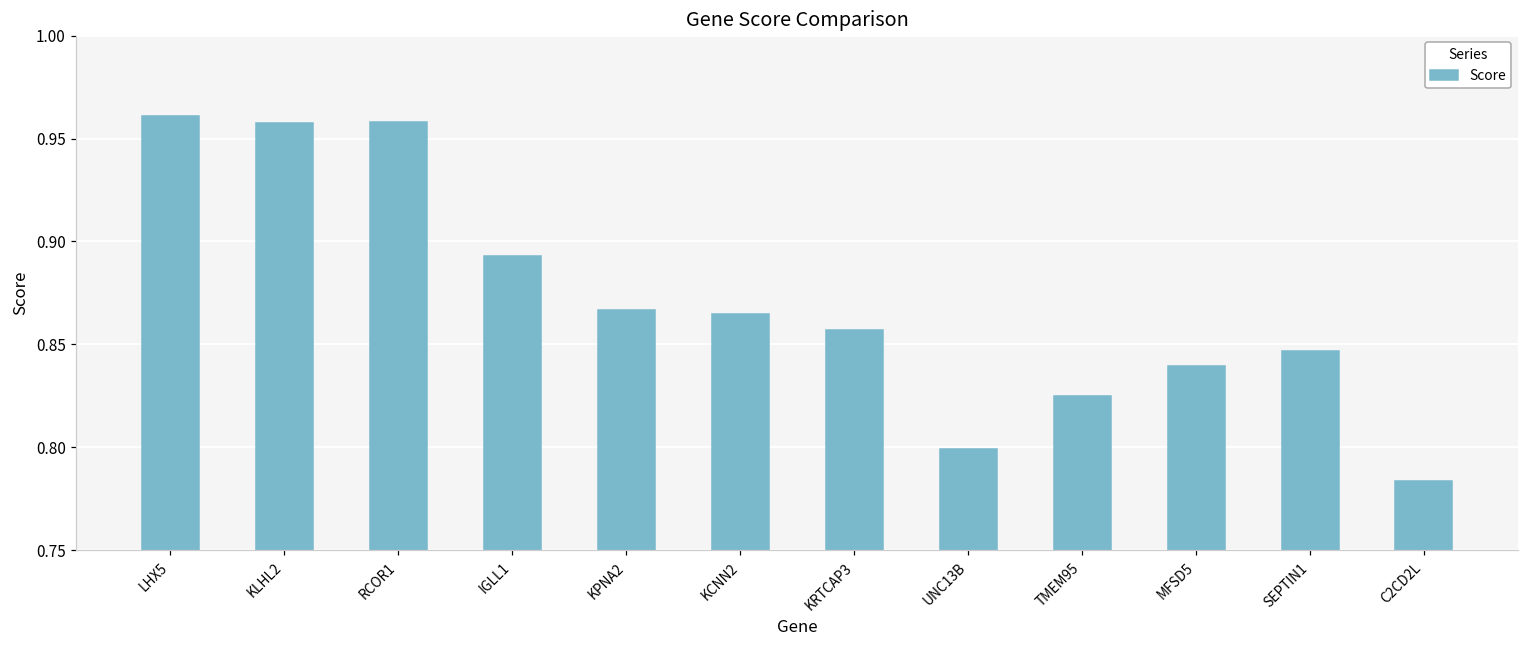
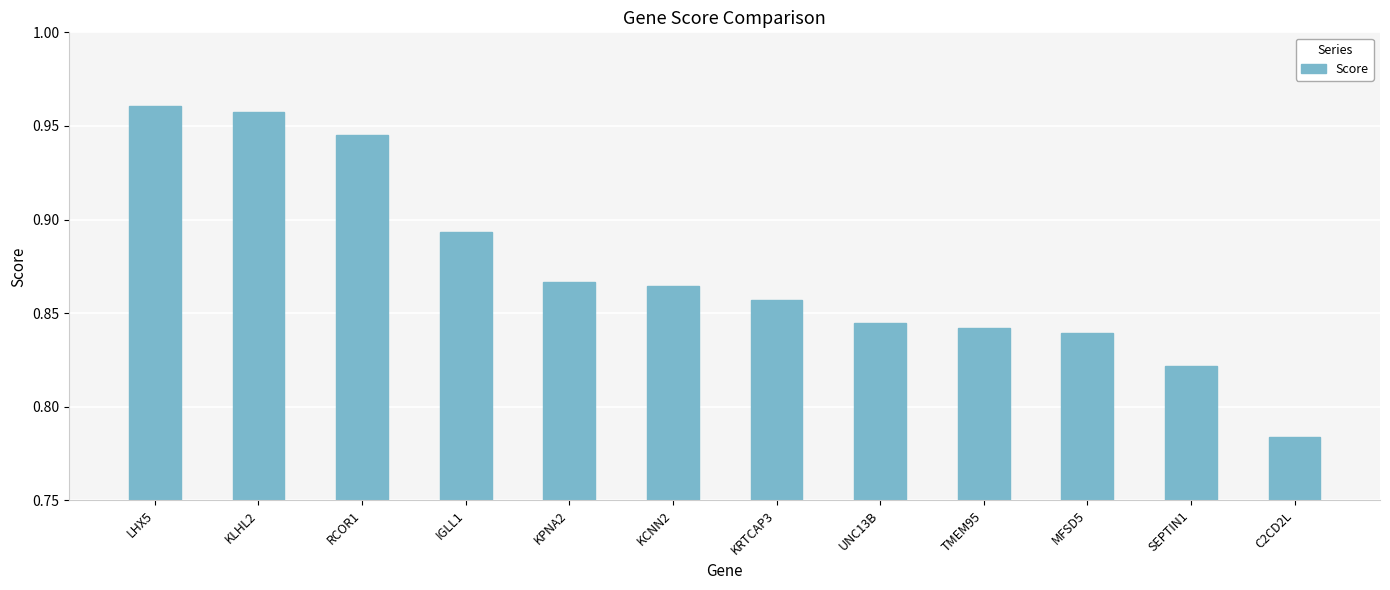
  {
    "LHX5": 0.961,
    "KLHL2": 0.957,
-   "RCOR1": 0.958,
+   "RCOR1": 0.945,
    "IGLL1": 0.893,
    "KPNA2": 0.867,
    "KCNN2": 0.865,
    "KRTCAP3": 0.857,
-   "UNC13B": 0.799,
-   "TMEM95": 0.825,
+   "UNC13B": 0.845,
+   "TMEM95": 0.842,
    "MFSD5": 0.839,
-   "SEPTIN1": 0.847,
+   "SEPTIN1": 0.822,
    "C2CD2L": 0.784
  }
